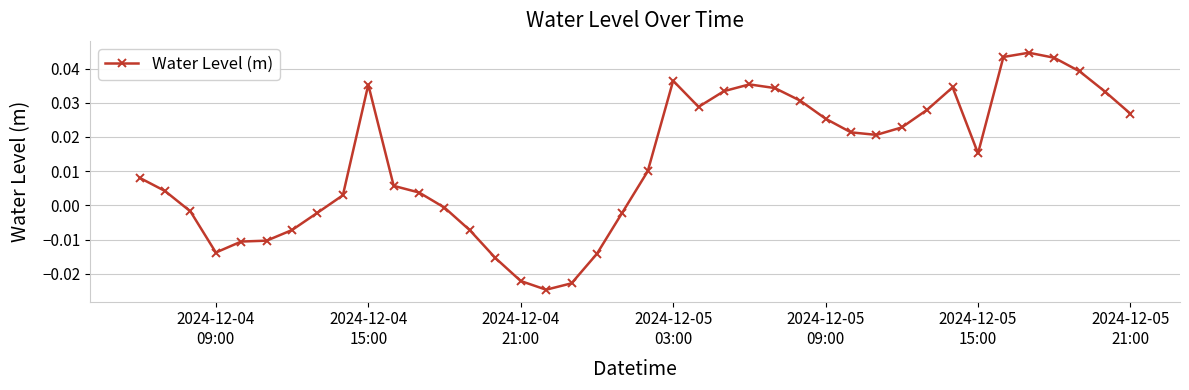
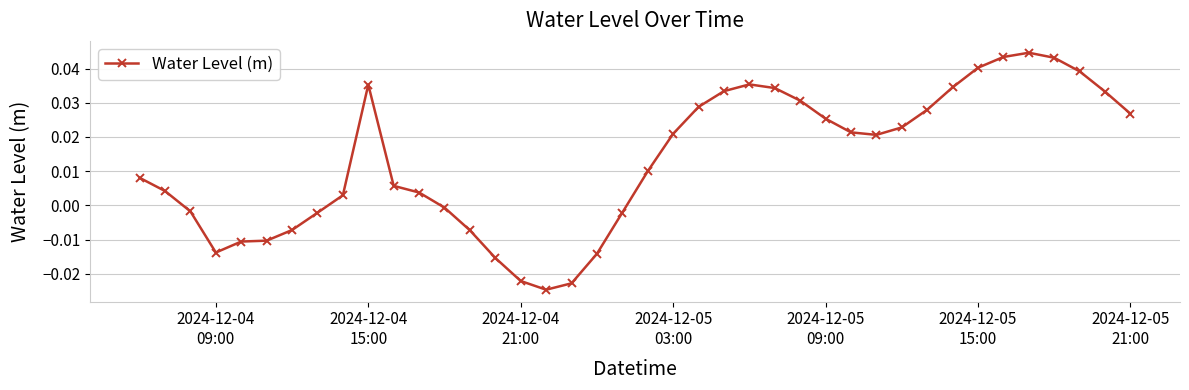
  {
    "2024-12-04 09:00": -0.014,
    "2024-12-04 15:00": 0.035,
    "2024-12-04 21:00": -0.022,
-   "2024-12-05 03:00": 0.036,
+   "2024-12-05 03:00": 0.021,
    "2024-12-05 09:00": 0.025,
-   "2024-12-05 15:00": 0.015,
+   "2024-12-05 15:00": 0.040,
    "2024-12-05 21:00": 0.027
  }
